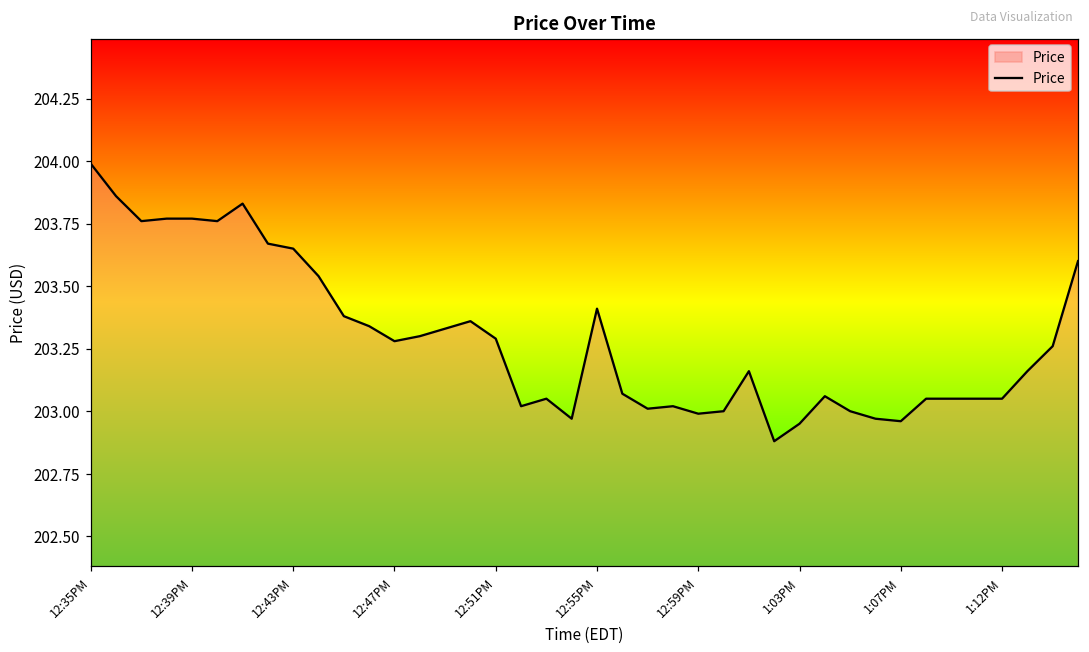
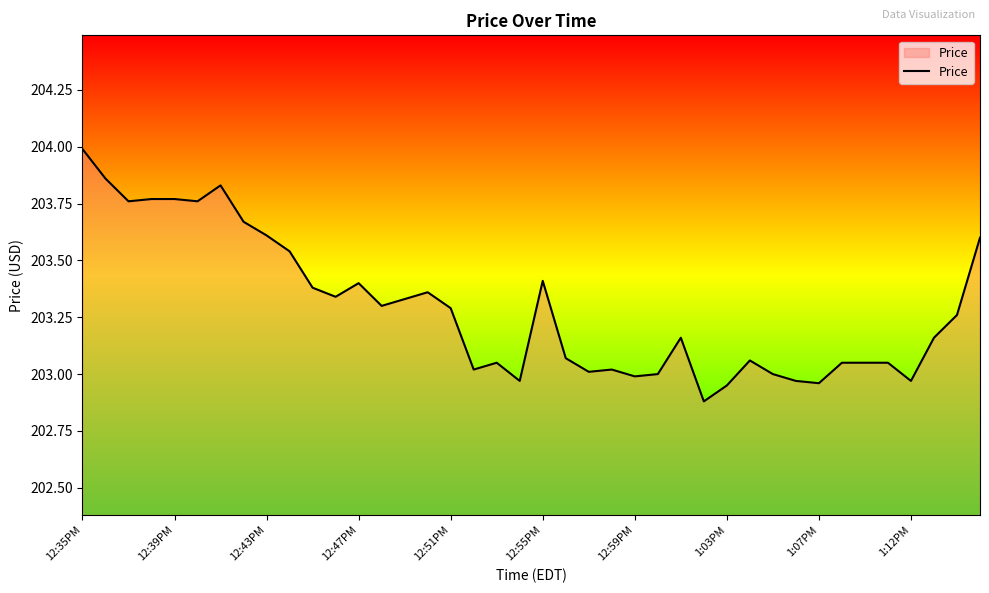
  {
    "12:35PM": 203.99,
    "12:39PM": 203.77,
-   "12:43PM": 203.65,
-   "12:47PM": 203.28,
+   "12:43PM": 203.61,
+   "12:47PM": 203.40,
    "12:51PM": 203.29,
    "12:55PM": 203.41,
    "12:59PM": 202.99,
-   "1:12PM": 203.05
+   "1:12PM": 202.97
  }
